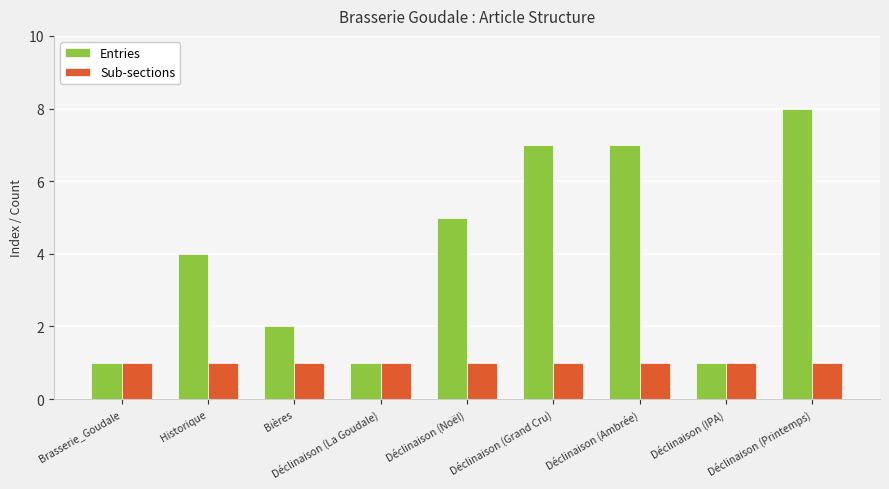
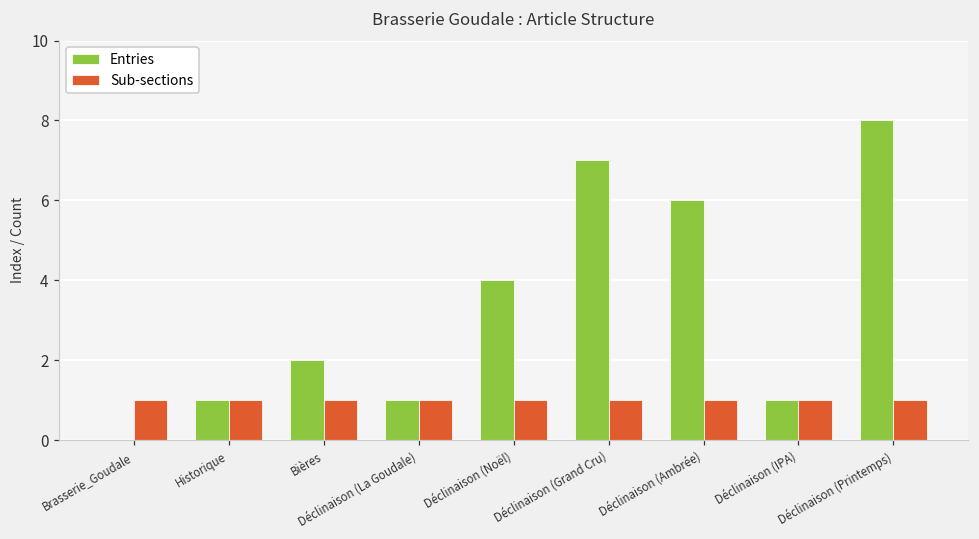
  {
    "Entries": {
-     "Brasserie_Goudale": 1,
-     "Historique": 4,
+     "Brasserie_Goudale": 0,
+     "Historique": 1,
      "Bières": 2,
      "Déclinaison (La Goudale)": 1,
-     "Déclinaison (Noël)": 5,
+     "Déclinaison (Noël)": 4,
      "Déclinaison (Grand Cru)": 7,
-     "Déclinaison (Ambrée)": 7,
+     "Déclinaison (Ambrée)": 6,
      "Déclinaison (IPA)": 1,
      "Déclinaison (Printemps)": 8
    },
    "Sub-sections": {
      "Brasserie_Goudale": 1,
      "Historique": 1,
      "Bières": 1,
      "Déclinaison (La Goudale)": 1,
      "Déclinaison (Noël)": 1,
      "Déclinaison (Grand Cru)": 1,
      "Déclinaison (Ambrée)": 1,
      "Déclinaison (IPA)": 1,
      "Déclinaison (Printemps)": 1
    }
  }
